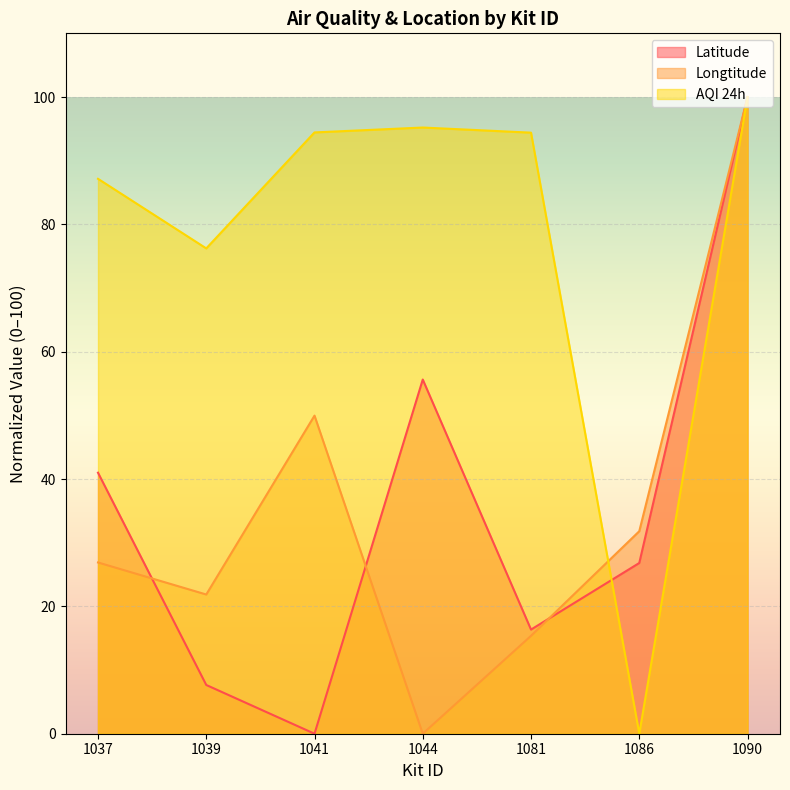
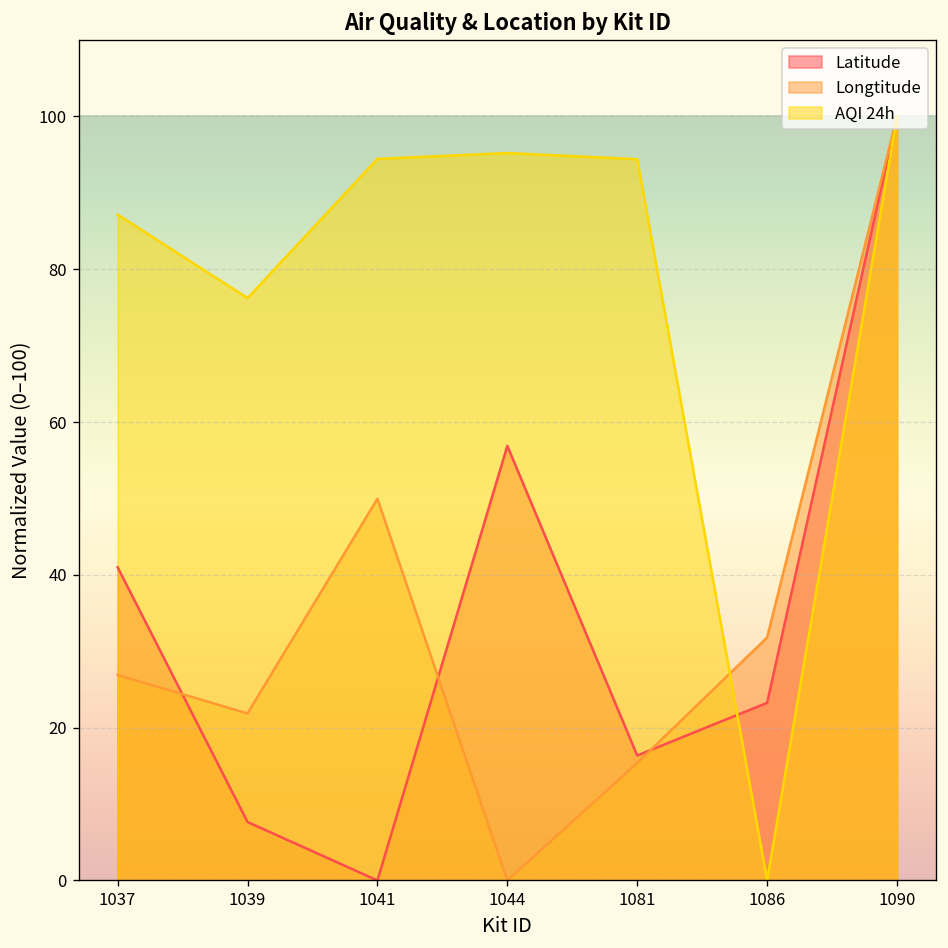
  {
    "Latitude": {
      "1037": 41,
      "1039": 8,
      "1041": 0,
-     "1044": 56,
+     "1044": 57,
      "1081": 16,
-     "1086": 27
+     "1086": 23
    }
  }
